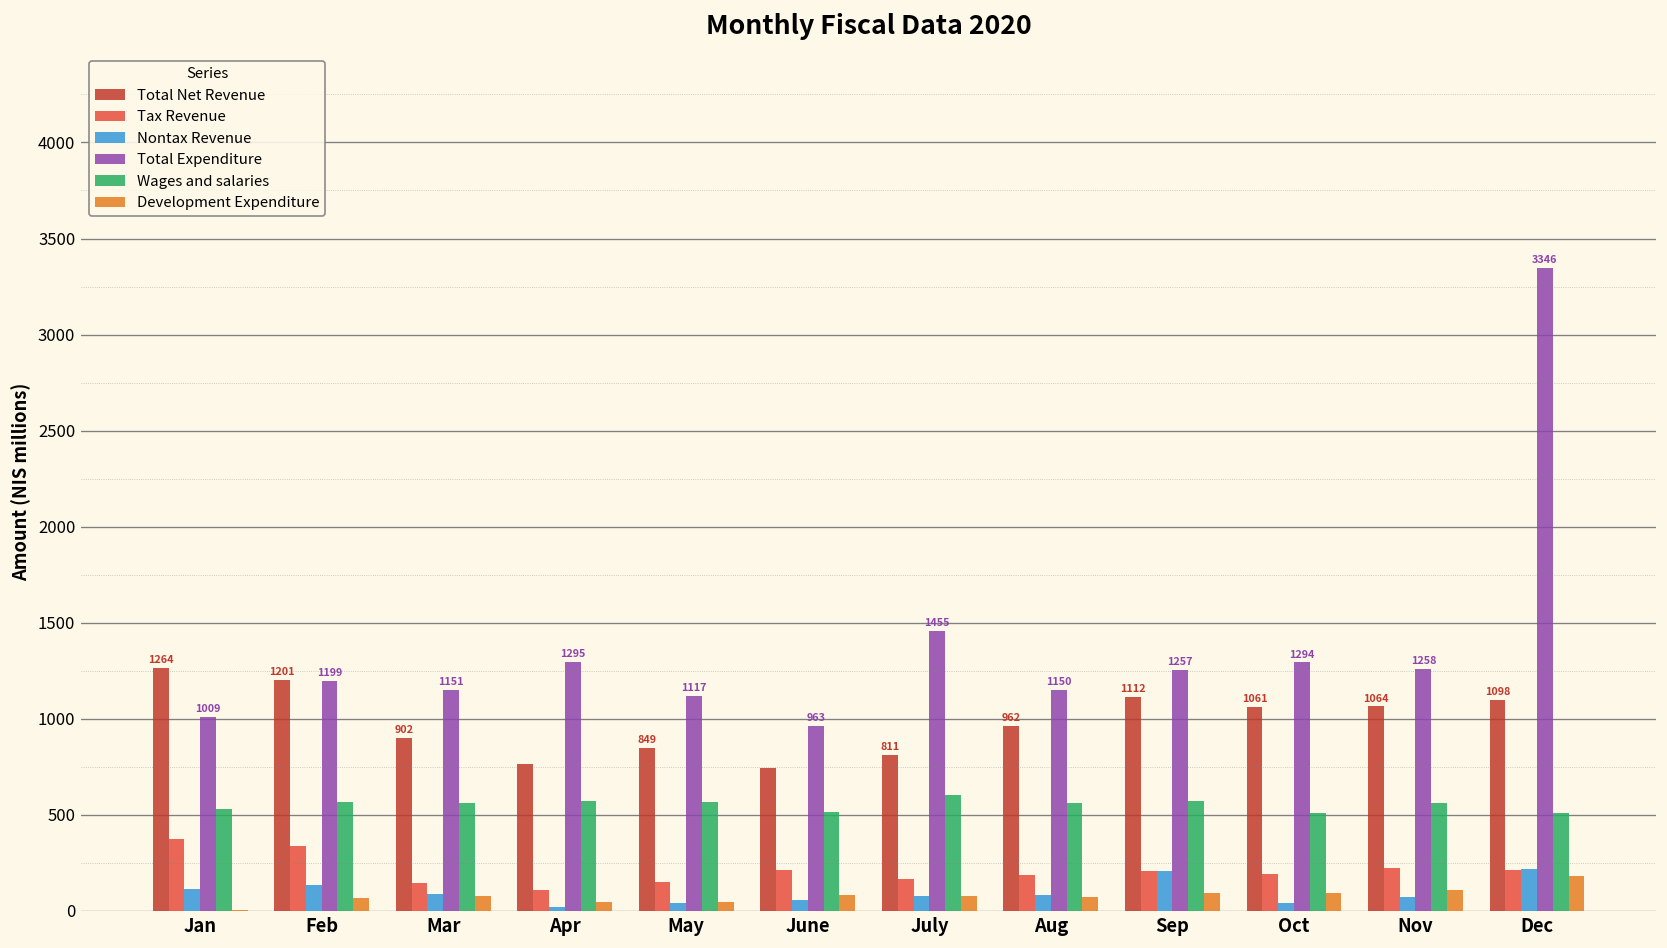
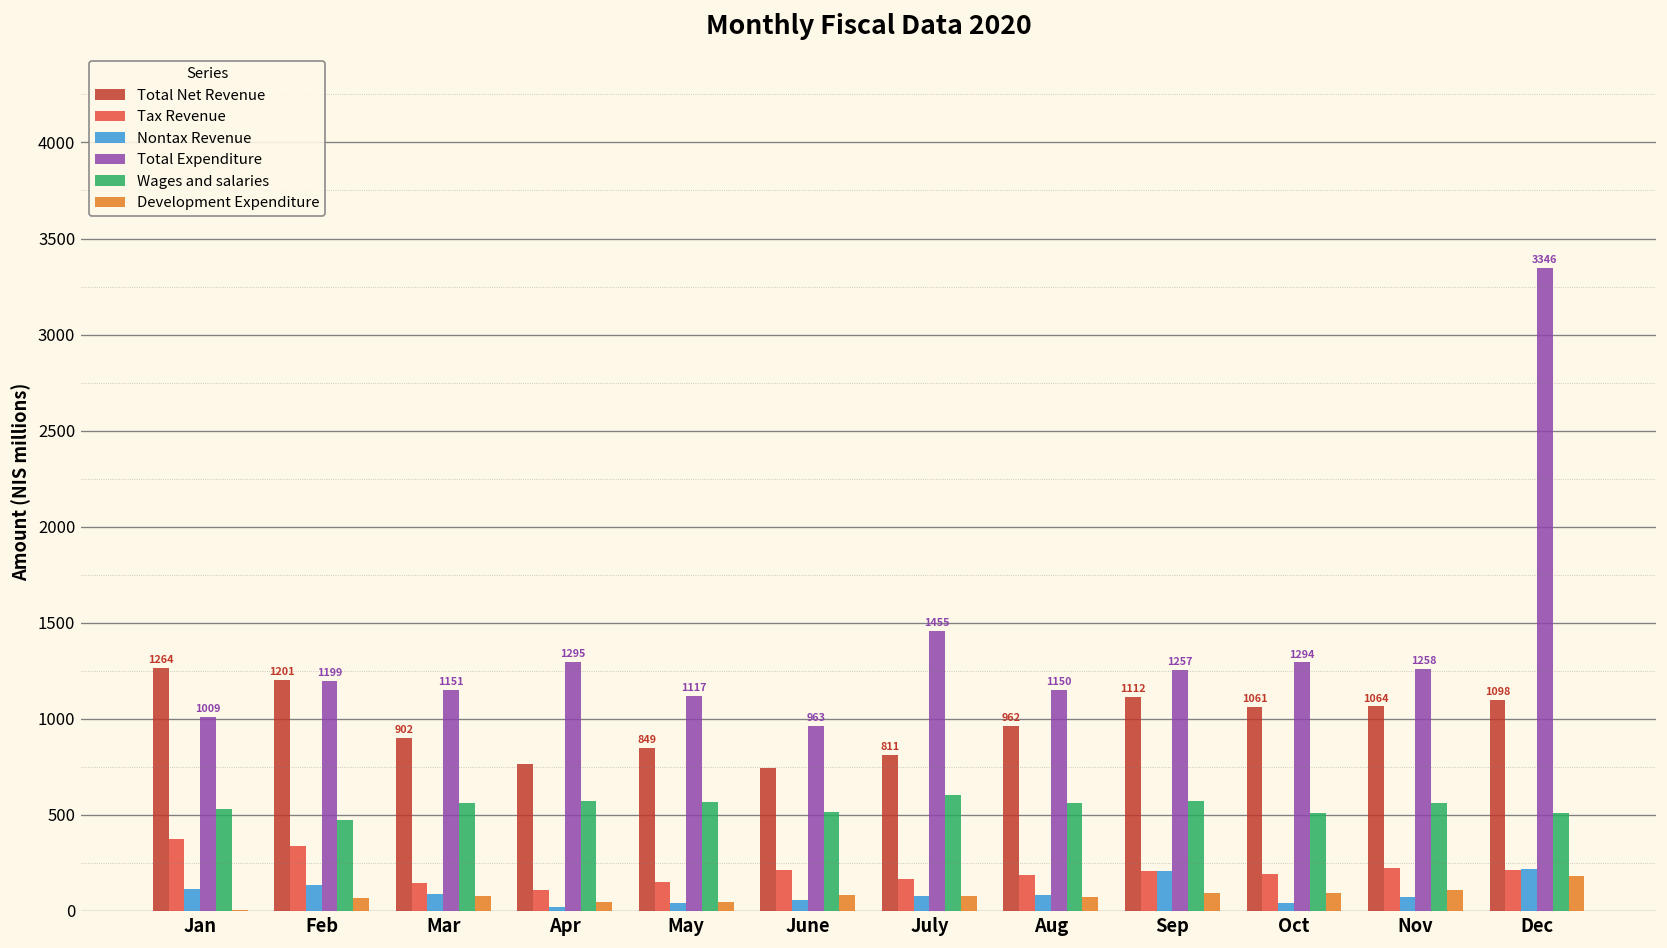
  {
    "Nontax Revenue": {
      "Jan": 110,
      "Feb": 140,
      "Mar": 90,
      "Apr": 20,
      "May": 40,
      "June": 60,
      "July": 80,
      "Aug": 80,
      "Sep": 210,
      "Oct": 40,
      "Nov": 70,
      "Dec": 220
    },
    "Total Expenditure": {
      "Jan": 1009,
      "Feb": 1199,
      "Mar": 1151,
      "Apr": 1295,
      "May": 1117,
      "June": 963,
      "July": 1455,
      "Aug": 1150,
      "Sep": 1257,
      "Oct": 1294,
      "Nov": 1258,
      "Dec": 3346
    },
    "Wages and salaries": {
      "Jan": 530,
-     "Feb": 570,
+     "Feb": 470,
      "Mar": 560,
      "Apr": 570,
      "May": 570,
      "June": 510,
      "July": 600,
      "Aug": 560,
      "Sep": 570,
      "Oct": 510,
      "Nov": 560,
      "Dec": 510
    }
  }
